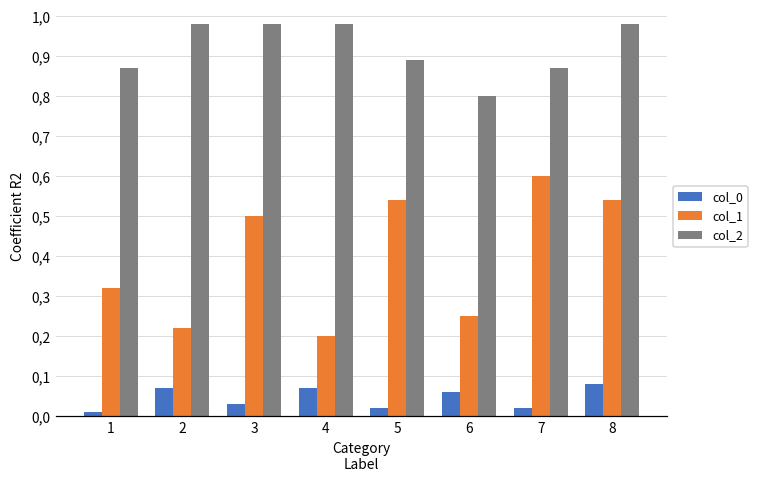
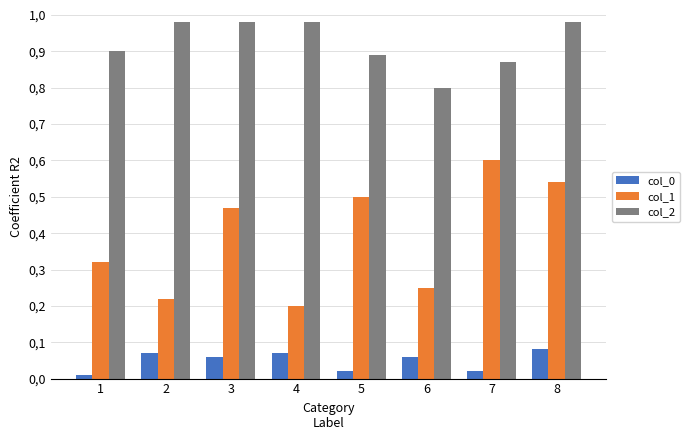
  {
    "col_0": {
      "1": 0.1,
      "2": 0.7,
-     "3": 0.3,
+     "3": 0.6,
      "4": 0.7,
      "5": 0.2,
      "6": 0.6,
      "7": 0.2,
      "8": 0.8
    },
    "col_1": {
      "1": 3.2,
      "2": 2.2,
-     "3": 5.0,
+     "3": 4.7,
      "4": 2.0,
-     "5": 5.4,
+     "5": 5.0,
      "6": 2.5,
      "7": 6.0,
      "8": 5.4
    },
    "col_2": {
-     "1": 8.7,
+     "1": 9.0,
      "2": 9.8,
      "3": 9.8,
      "4": 9.8,
      "5": 8.9,
      "6": 8.0,
      "7": 8.7,
      "8": 9.8
    }
  }
